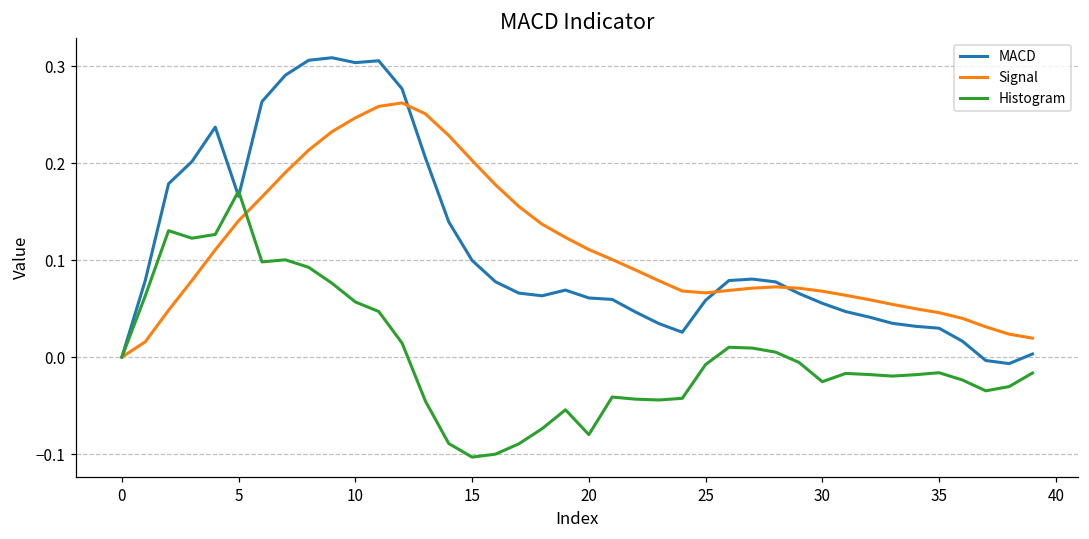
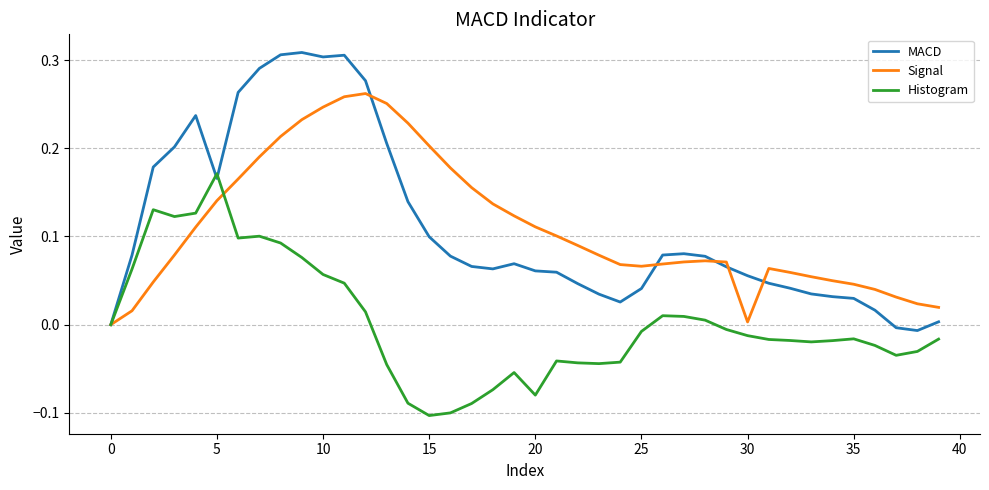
  {
    "MACD": {
      "5": 0.17,
      "10": 0.30,
      "15": 0.10,
      "20": 0.06,
-     "25": 0.06,
+     "25": 0.04,
      "30": 0.06,
      "35": 0.03
    },
    "Signal": {
      "5": 0.14,
      "10": 0.25,
      "15": 0.20,
      "20": 0.11,
      "25": 0.07,
-     "30": 0.07,
+     "30": 0.00,
      "35": 0.05
    },
    "Histogram": {
      "5": 0.17,
      "10": 0.06,
      "15": -0.10,
      "20": -0.08,
      "25": -0.01,
-     "30": -0.03,
+     "30": -0.01,
      "35": -0.02
    }
  }
